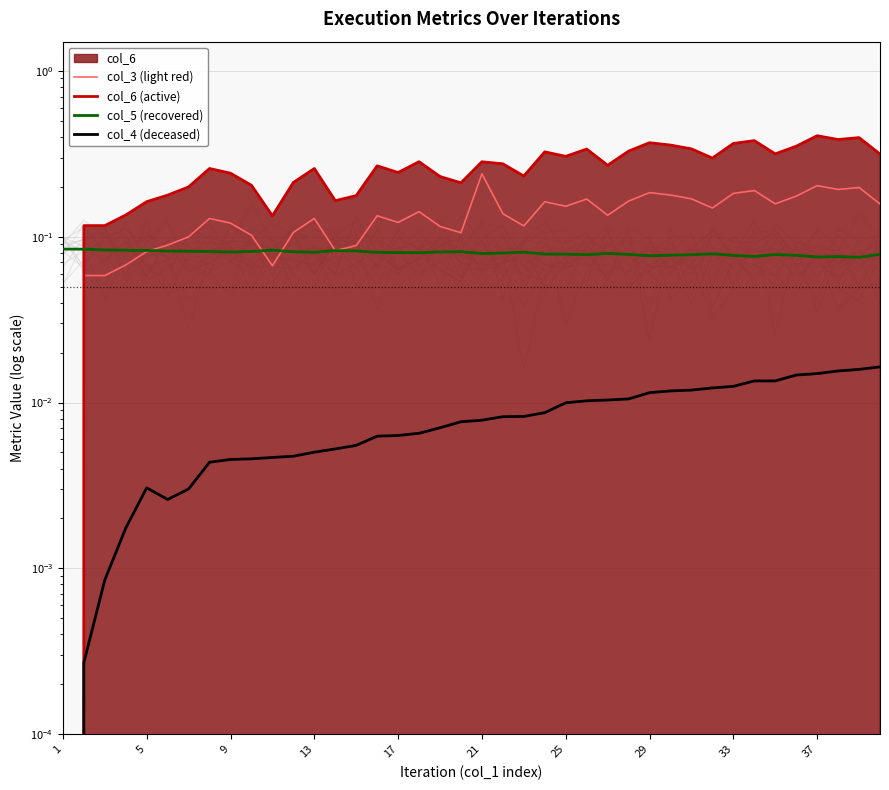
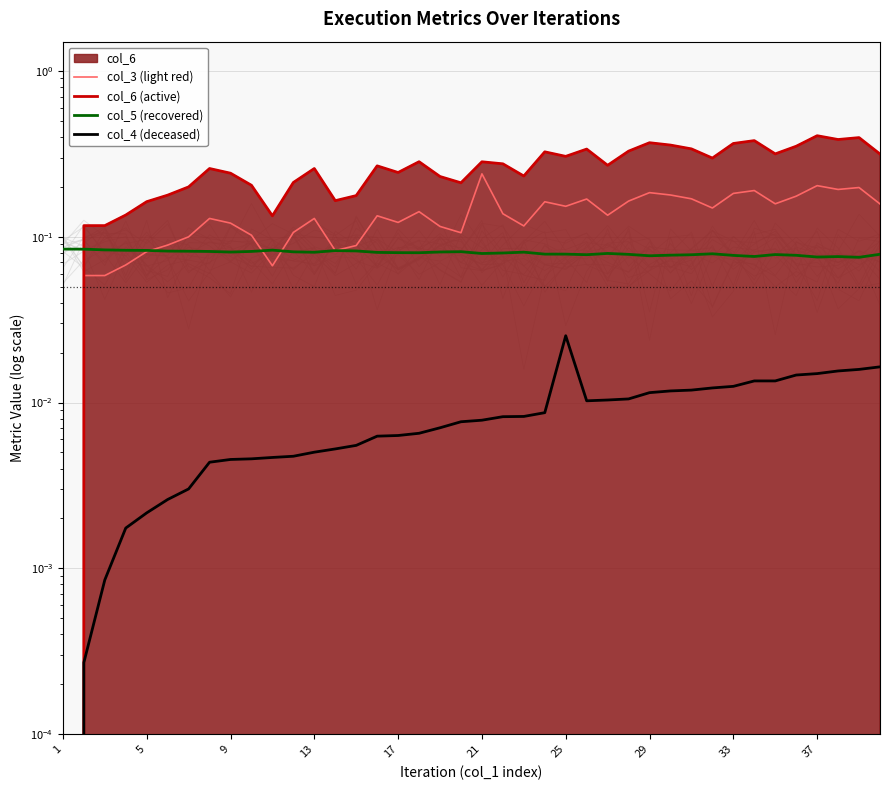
  {
    "col_3 (light red)": {
      "9": 0.12,
      "13": 0.13,
      "17": 0.12,
      "21": 0.24,
      "25": 0.15,
      "29": 0.18,
      "33": 0.18,
      "37": 0.20
    },
    "col_6": {
      "5": 0.16,
      "9": 0.24,
      "13": 0.26,
      "17": 0.24,
      "21": 0.28,
      "25": 0.31,
      "29": 0.37,
      "33": 0.36,
      "37": 0.41
    },
    "col_5 (recovered)": {
      "21": 0.08
    },
    "col_4 (deceased)": {
-     "5": 0.0031,
+     "5": 0.0022,
      "9": 0.0045,
      "13": 0.0050,
      "17": 0.0063,
      "21": 0.008,
-     "25": 0.010,
+     "25": 0.025,
      "29": 0.011,
      "33": 0.013,
      "37": 0.015
    }
  }
